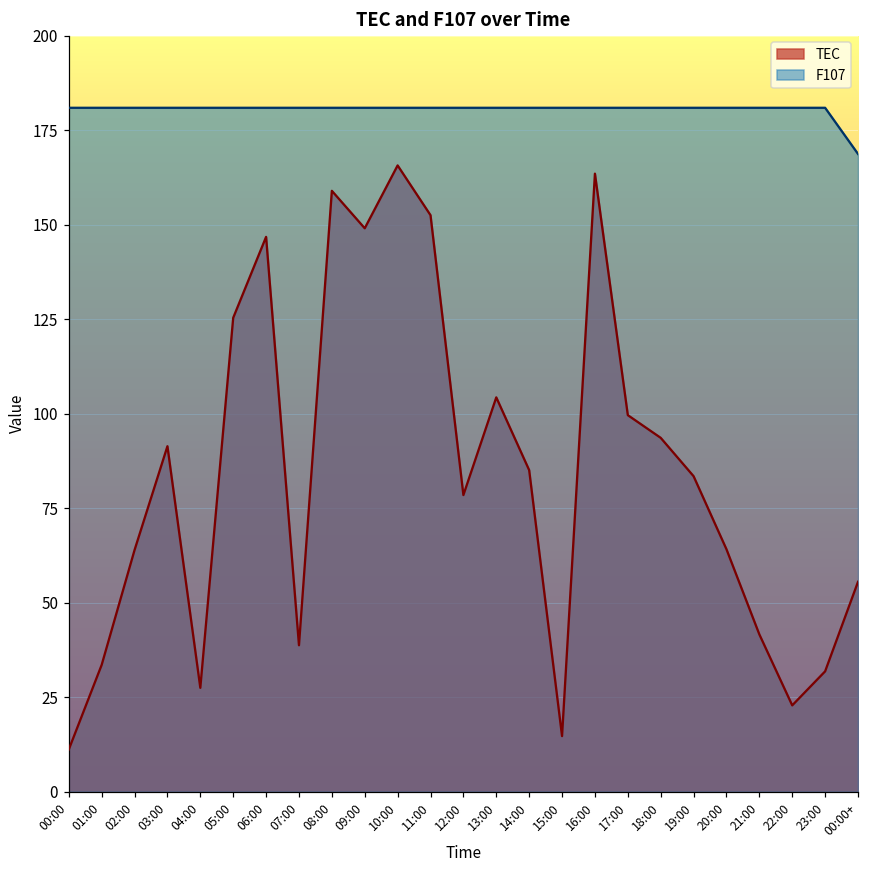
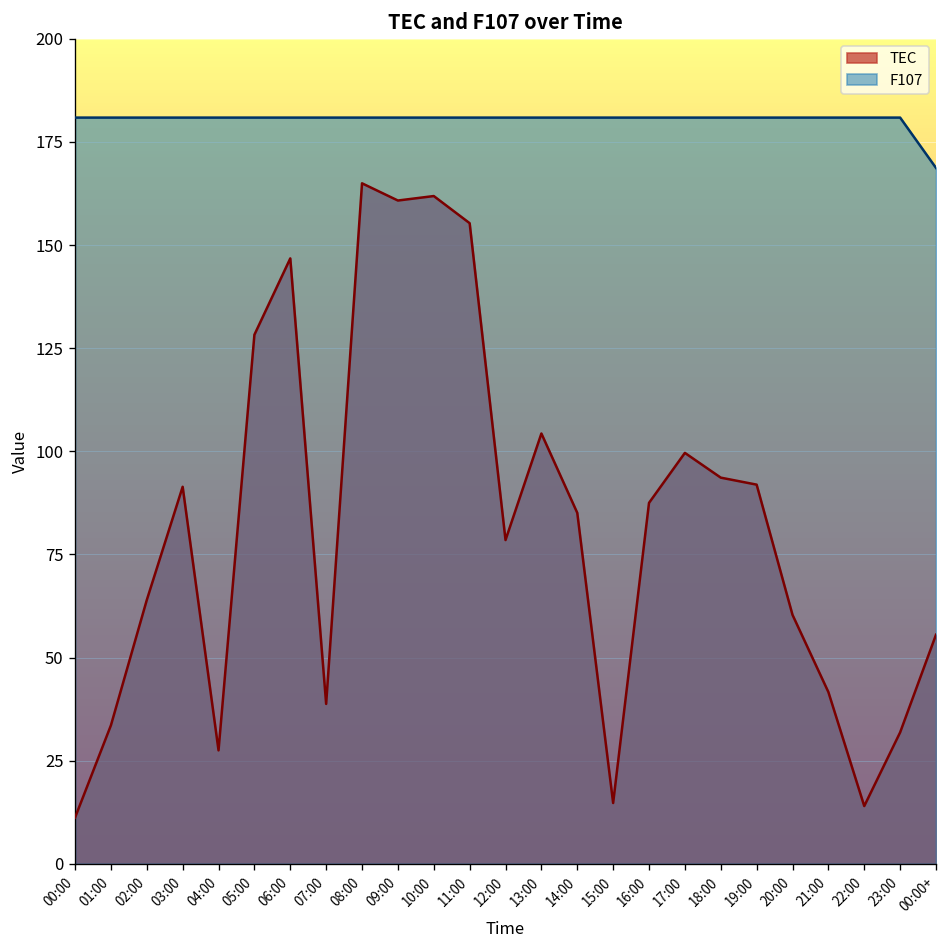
  {
    "TEC": {
      "00:00": 11,
      "01:00": 34,
      "02:00": 64,
      "03:00": 91,
      "04:00": 28,
-     "05:00": 125,
+     "05:00": 128,
      "06:00": 147,
      "07:00": 39,
-     "08:00": 159,
-     "09:00": 149,
-     "10:00": 166,
-     "11:00": 153,
+     "08:00": 165,
+     "09:00": 161,
+     "10:00": 162,
+     "11:00": 155,
      "12:00": 78,
      "13:00": 104,
      "14:00": 85,
      "15:00": 15,
-     "16:00": 163,
+     "16:00": 88,
      "17:00": 100,
      "18:00": 94,
-     "19:00": 83,
-     "20:00": 64,
+     "19:00": 92,
+     "20:00": 60,
      "21:00": 42,
-     "22:00": 23,
+     "22:00": 14,
      "23:00": 32,
      "00:00+": 56
    },
    "F107": {
      "00:00": 181,
      "01:00": 181,
      "02:00": 181,
      "03:00": 181,
      "04:00": 181,
      "05:00": 181,
      "06:00": 181,
      "07:00": 181,
      "08:00": 181,
      "09:00": 181,
      "10:00": 181,
      "11:00": 181,
      "12:00": 181,
      "13:00": 181,
      "14:00": 181,
      "15:00": 181,
      "16:00": 181,
      "17:00": 181,
      "18:00": 181,
      "19:00": 181,
      "20:00": 181,
      "21:00": 181,
      "22:00": 181,
      "23:00": 181,
      "00:00+": 169
    }
  }
